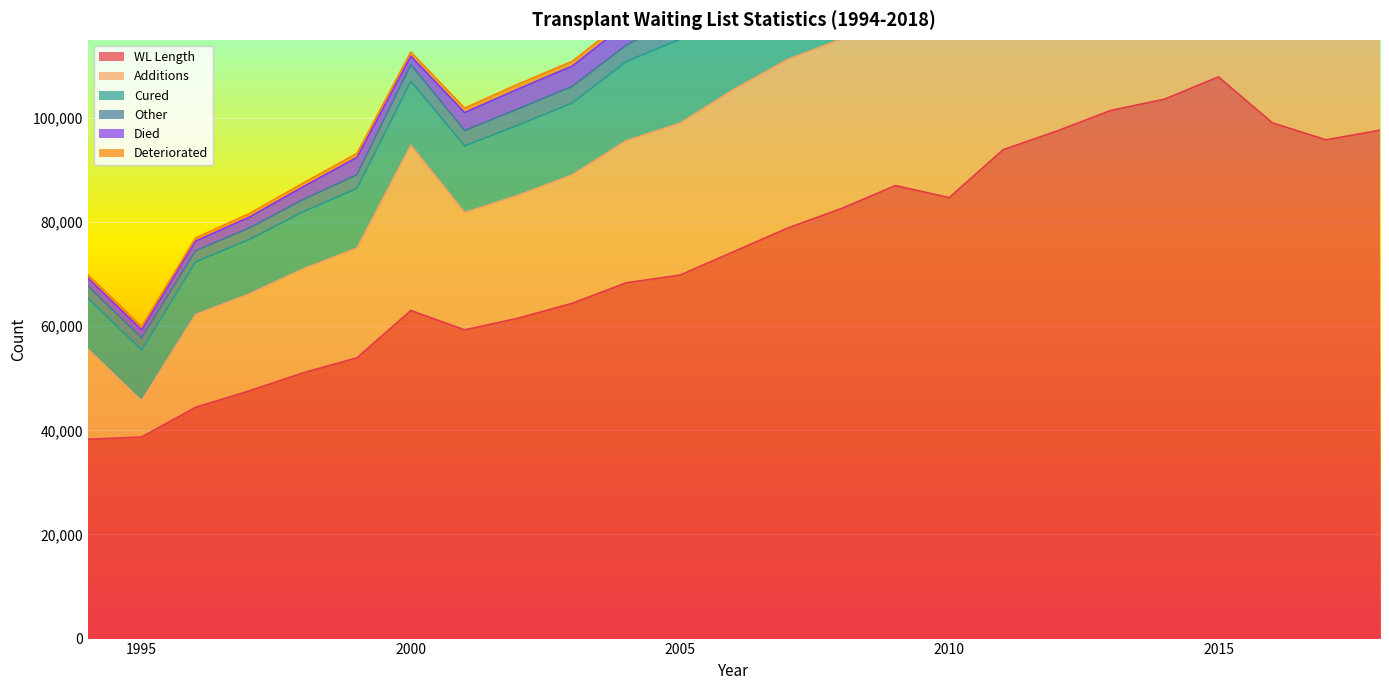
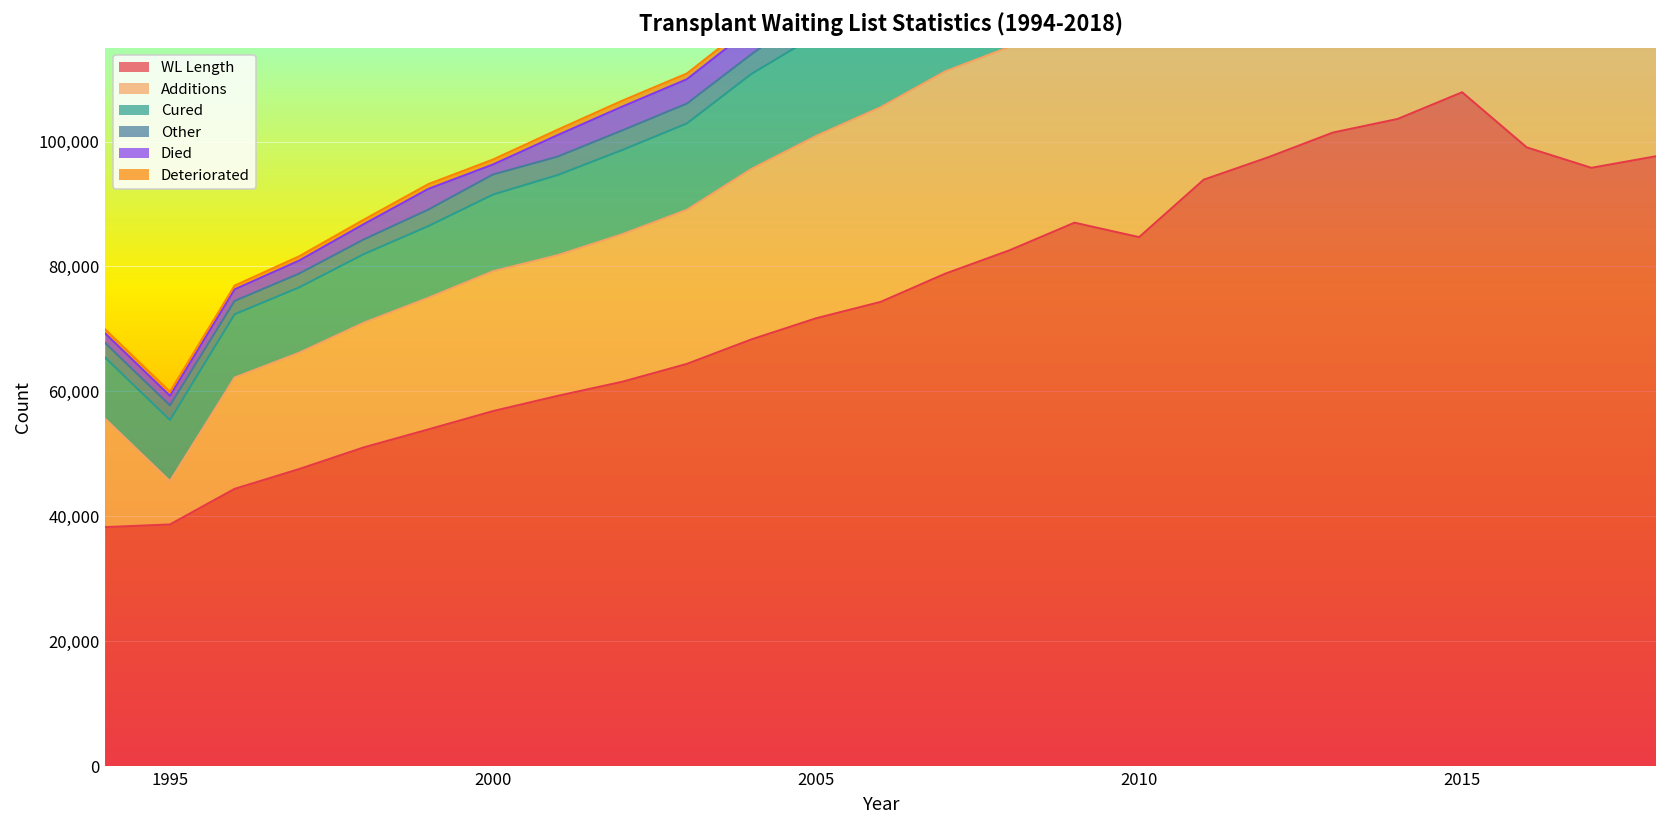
  {
    "WL Length": {
      "1995": "39,000",
-     "2000": "63,000",
-     "2005": "70,000",
+     "2000": "57,000",
+     "2005": "72,000",
      "2010": "85,000",
      "2015": "108,000"
    },
    "Additions": {
      "1995": "7,000",
-     "2000": "32,000",
+     "2000": "22,000",
      "2005": "29,000"
    },
    "Died": {
      "1995": "2,000",
      "2000": "2,000"
    },
    "Deteriorated": {
      "1995": "1,000",
      "2000": "1,000"
    }
  }
